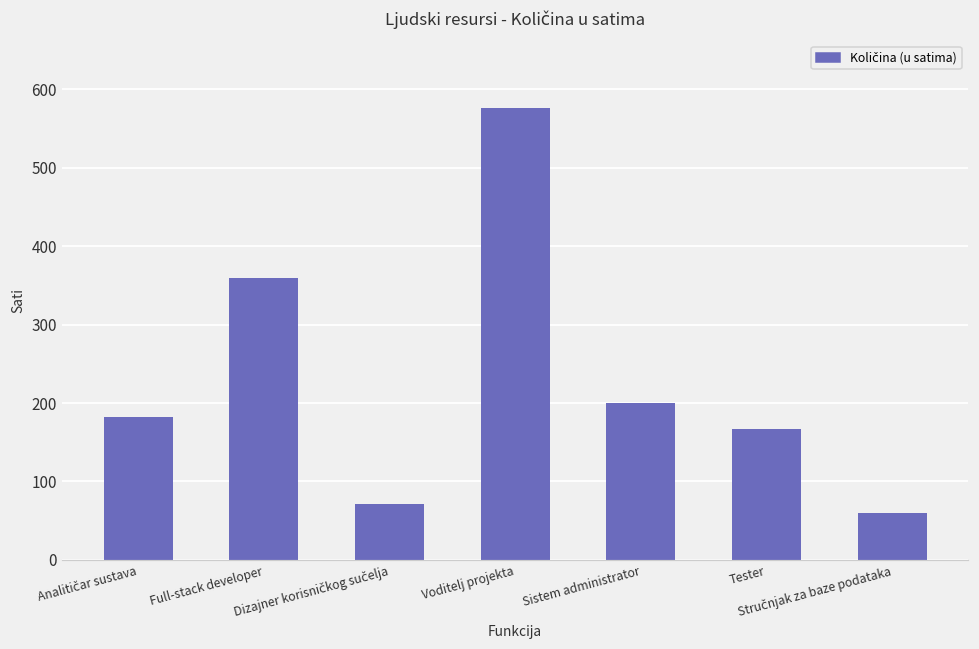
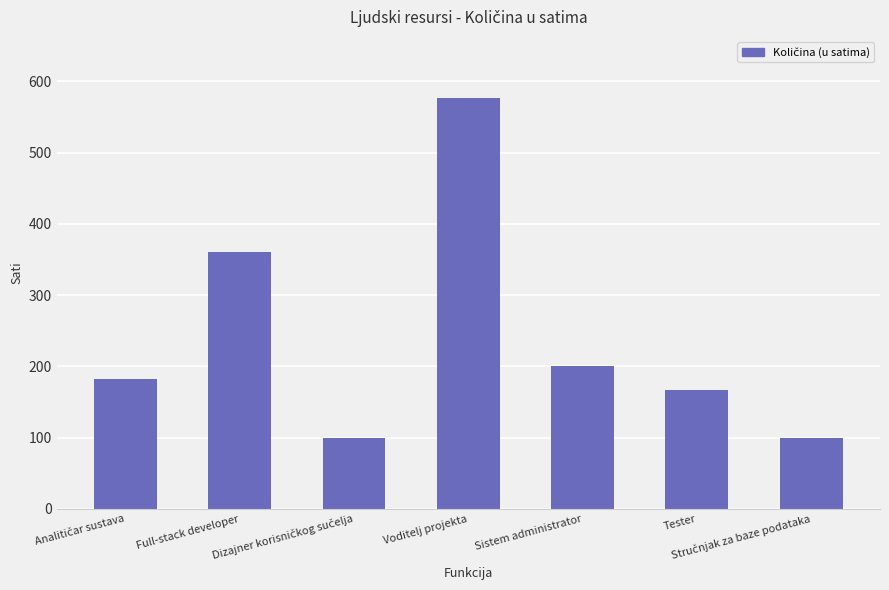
  {
    "Analitičar sustava": 180,
    "Full-stack developer": 360,
-   "Dizajner korisničkog sučelja": 70,
+   "Dizajner korisničkog sučelja": 100,
    "Voditelj projekta": 580,
    "Sistem administrator": 200,
    "Tester": 170,
-   "Stručnjak za baze podataka": 60
+   "Stručnjak za baze podataka": 100
  }
